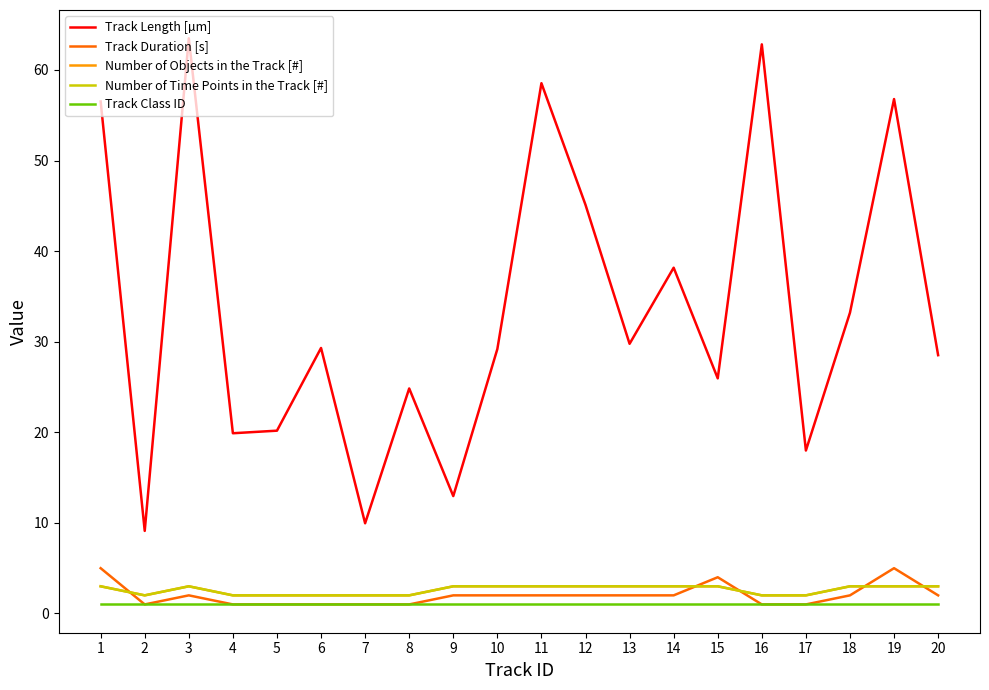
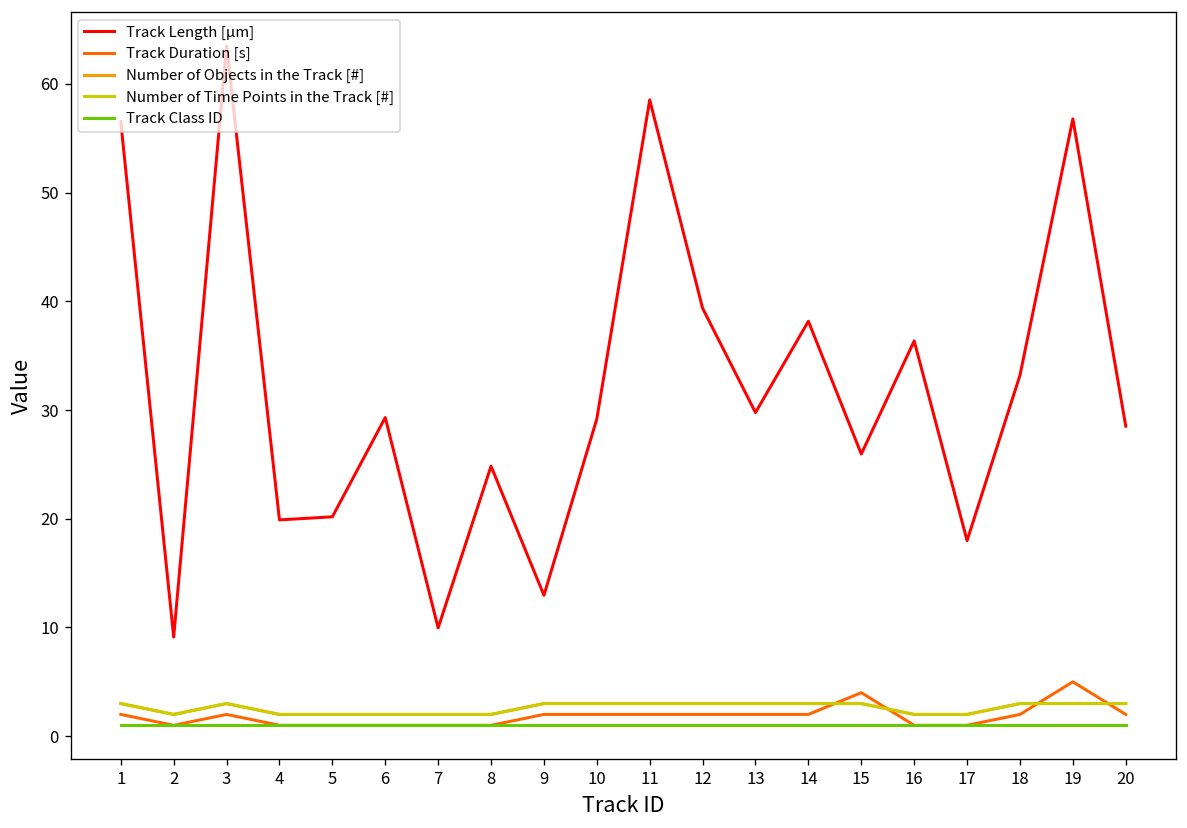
  {
    "Track Length [µm]": {
      "2": 9,
      "4": 20,
      "5": 20,
      "6": 29,
      "7": 10,
      "8": 25,
      "9": 13,
      "10": 29,
      "11": 59,
-     "12": 45,
+     "12": 39,
      "13": 30,
      "14": 38,
      "15": 26,
-     "16": 63,
+     "16": 36,
      "17": 18,
      "18": 33,
      "19": 57,
      "20": 29
    },
    "Track Duration [s]": {
-     "1": 5,
+     "1": 2,
      "3": 2,
      "9": 2,
      "10": 2,
      "11": 2,
      "12": 2,
      "13": 2,
      "14": 2,
      "15": 4,
      "18": 2,
      "19": 5,
      "20": 2
    },
    "Number of Time Points in the Track [#]": {
      "1": 3,
      "2": 2,
      "3": 3,
      "4": 2,
      "5": 2,
      "6": 2,
      "7": 2,
      "8": 2,
      "9": 3,
      "10": 3,
      "11": 3,
      "12": 3,
      "13": 3,
      "14": 3,
      "15": 3,
      "16": 2,
      "17": 2,
      "18": 3,
      "19": 3,
      "20": 3
    },
    "Track Class ID": {
      "1": 1,
      "3": 1,
      "9": 1,
      "10": 1,
      "11": 1,
      "12": 1,
      "13": 1,
      "14": 1,
      "15": 1,
      "18": 1,
      "19": 1,
      "20": 1
    }
  }
